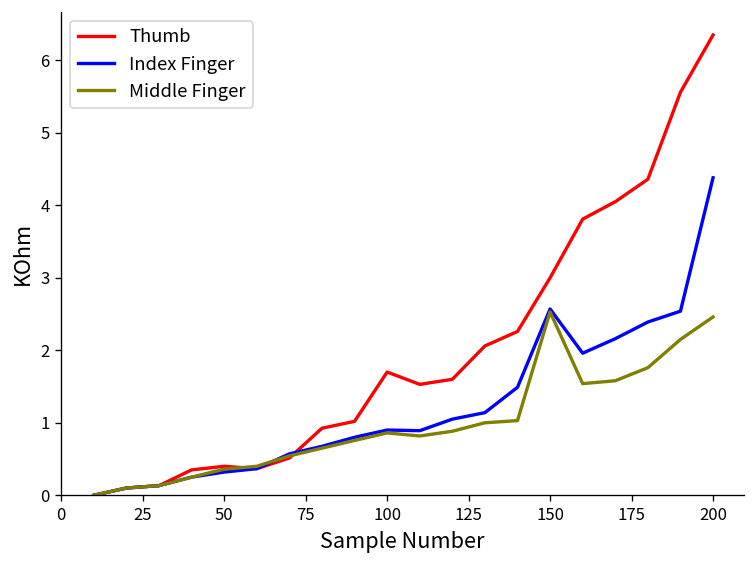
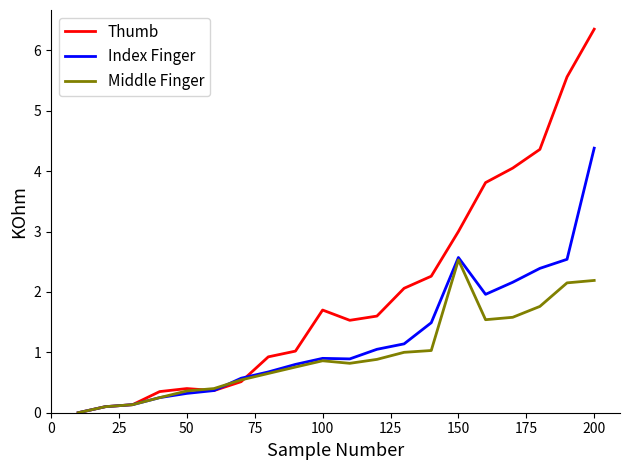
  {
    "Thumb": {
      "100": 1.7,
      "150": 3.0,
      "200": 6.4
    },
    "Index Finger": {
      "200": 4.4
    },
    "Middle Finger": {
-     "200": 2.5
+     "200": 2.2
    }
  }
